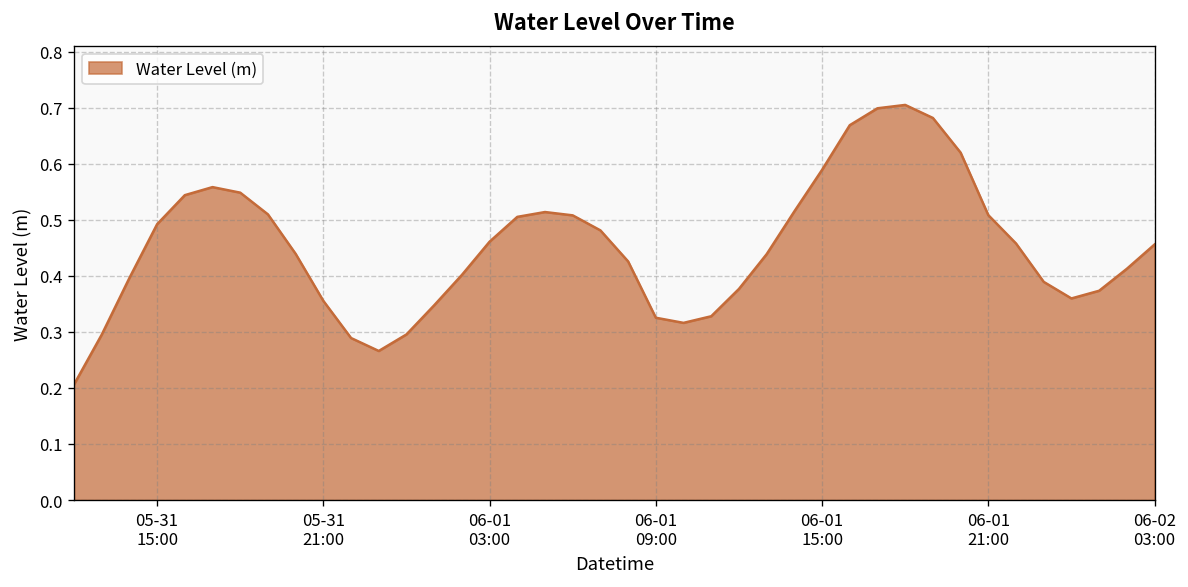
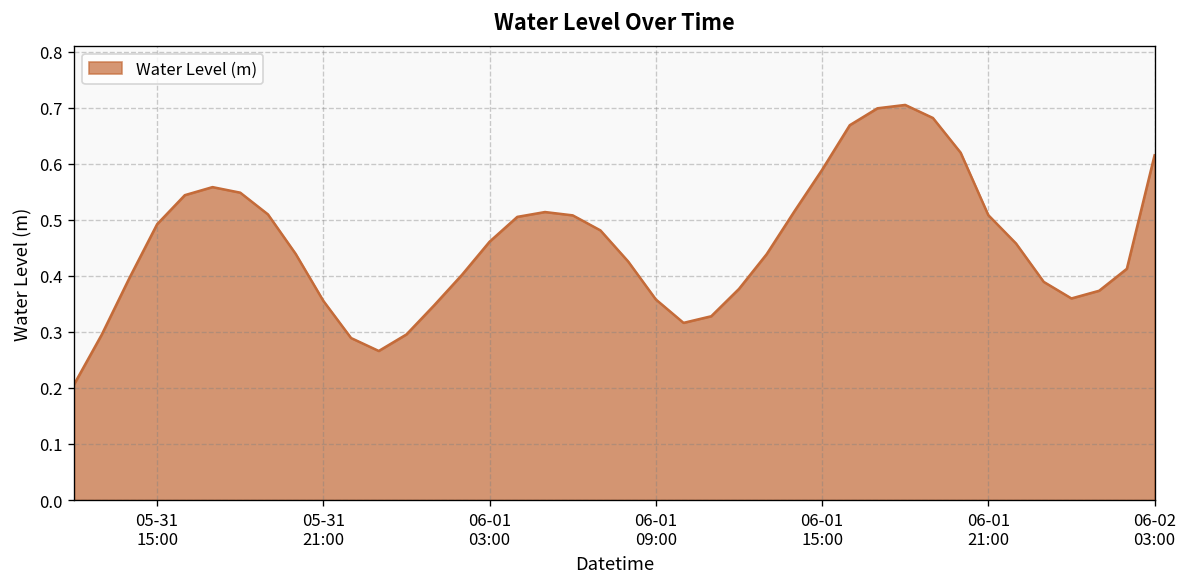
  {
    "05-31 15:00": 0.49,
    "05-31 21:00": 0.36,
    "06-01 03:00": 0.46,
-   "06-01 09:00": 0.33,
+   "06-01 09:00": 0.36,
    "06-01 15:00": 0.59,
    "06-01 21:00": 0.51,
-   "06-02 03:00": 0.46
+   "06-02 03:00": 0.62
  }
